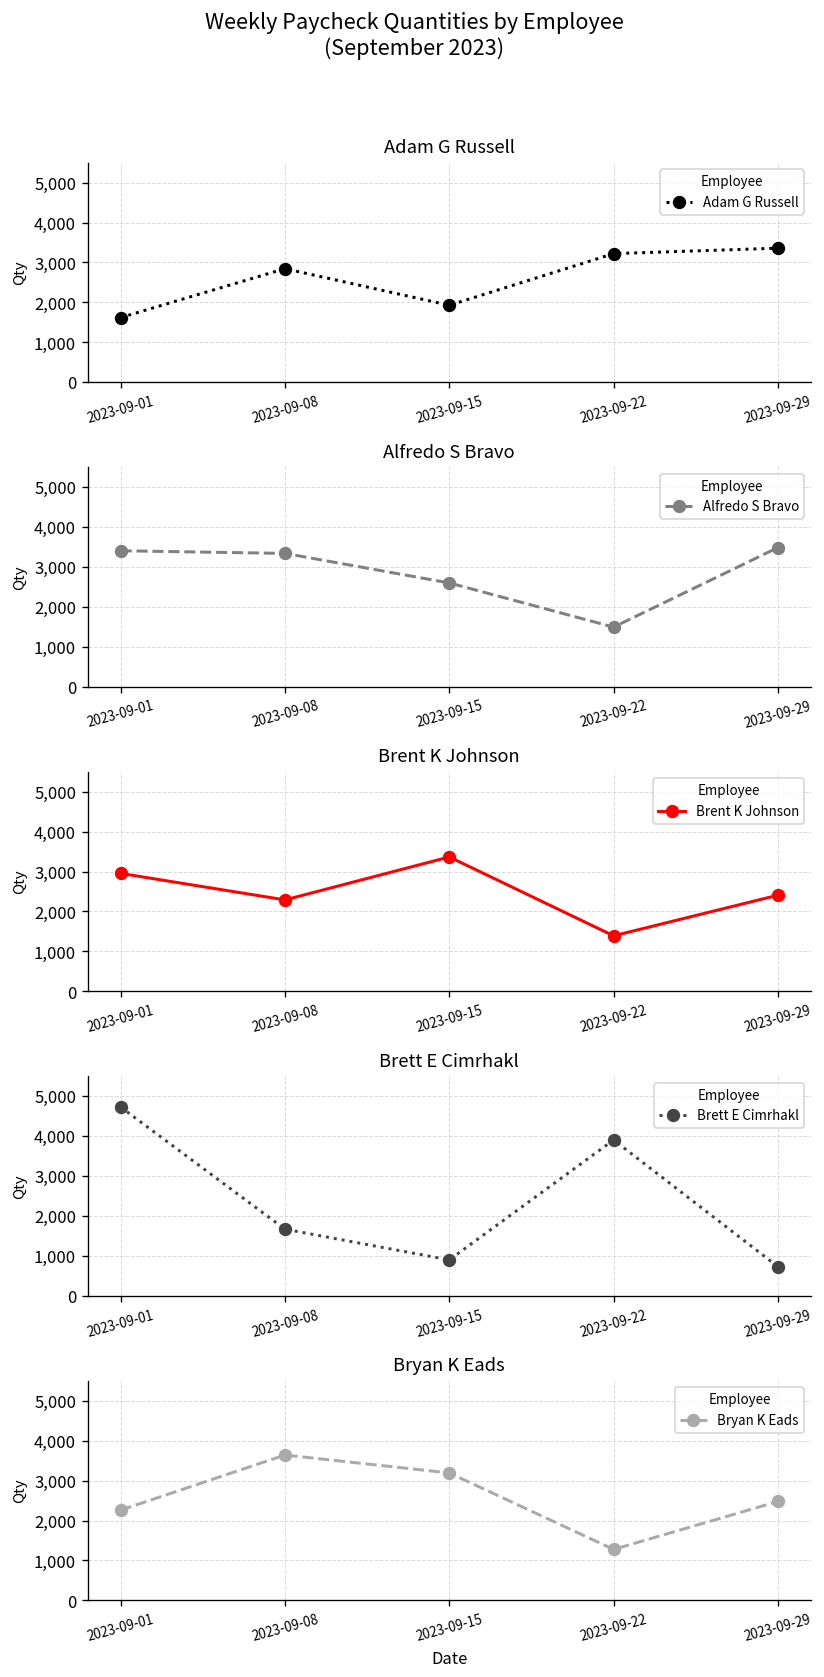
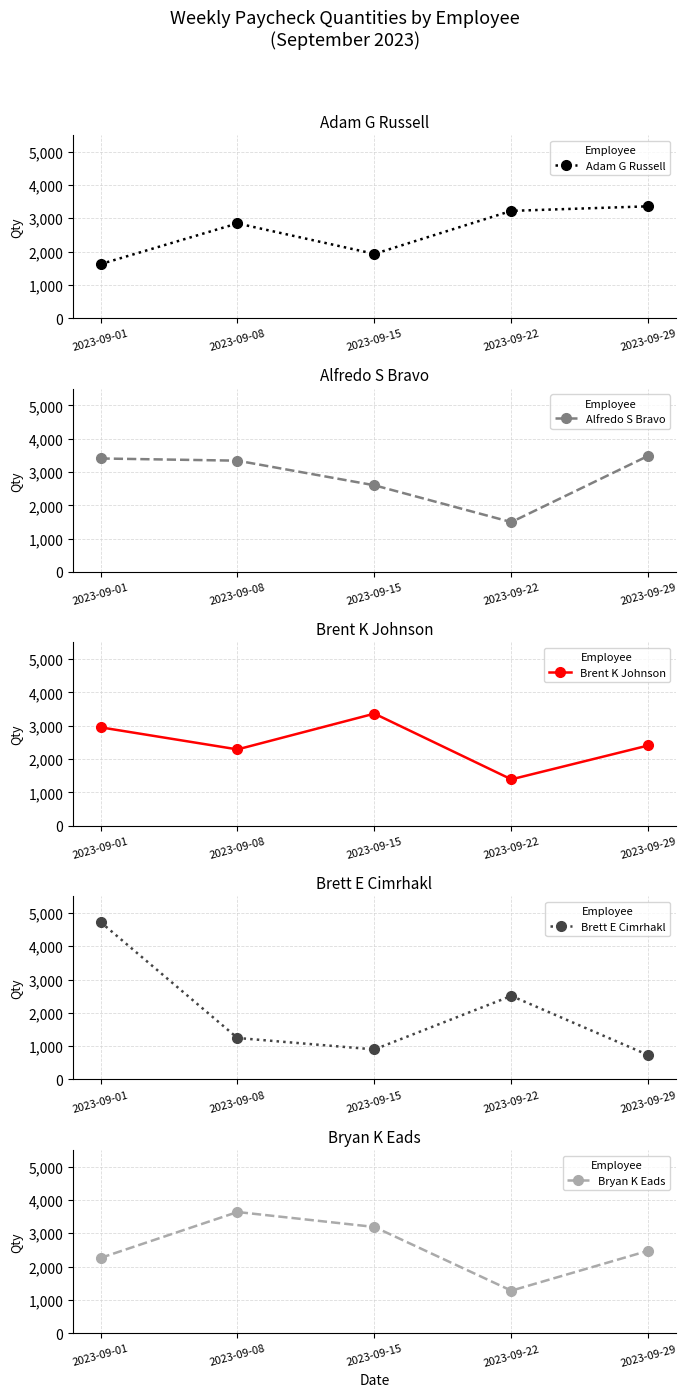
  {
    "Adam G Russell": {
      "2023-09-01": "1,600",
      "2023-09-08": "2,800",
      "2023-09-15": "1,900",
      "2023-09-22": "3,200",
      "2023-09-29": "3,400"
    },
    "Alfredo S Bravo": {
      "2023-09-01": "3,400",
      "2023-09-08": "3,300",
      "2023-09-15": "2,600",
      "2023-09-22": "1,500",
      "2023-09-29": "3,500"
    },
    "Brent K Johnson": {
      "2023-09-01": "3,000",
      "2023-09-08": "2,300",
      "2023-09-15": "3,400",
      "2023-09-22": "1,400",
      "2023-09-29": "2,400"
    },
    "Brett E Cimrhakl": {
      "2023-09-01": "4,700",
-     "2023-09-08": "1,700",
+     "2023-09-08": "1,200",
      "2023-09-15": "900",
-     "2023-09-22": "3,900",
+     "2023-09-22": "2,500",
      "2023-09-29": "700"
    },
    "Bryan K Eads": {
      "2023-09-01": "2,300",
      "2023-09-08": "3,600",
      "2023-09-15": "3,200",
      "2023-09-22": "1,300",
      "2023-09-29": "2,500"
    }
  }
